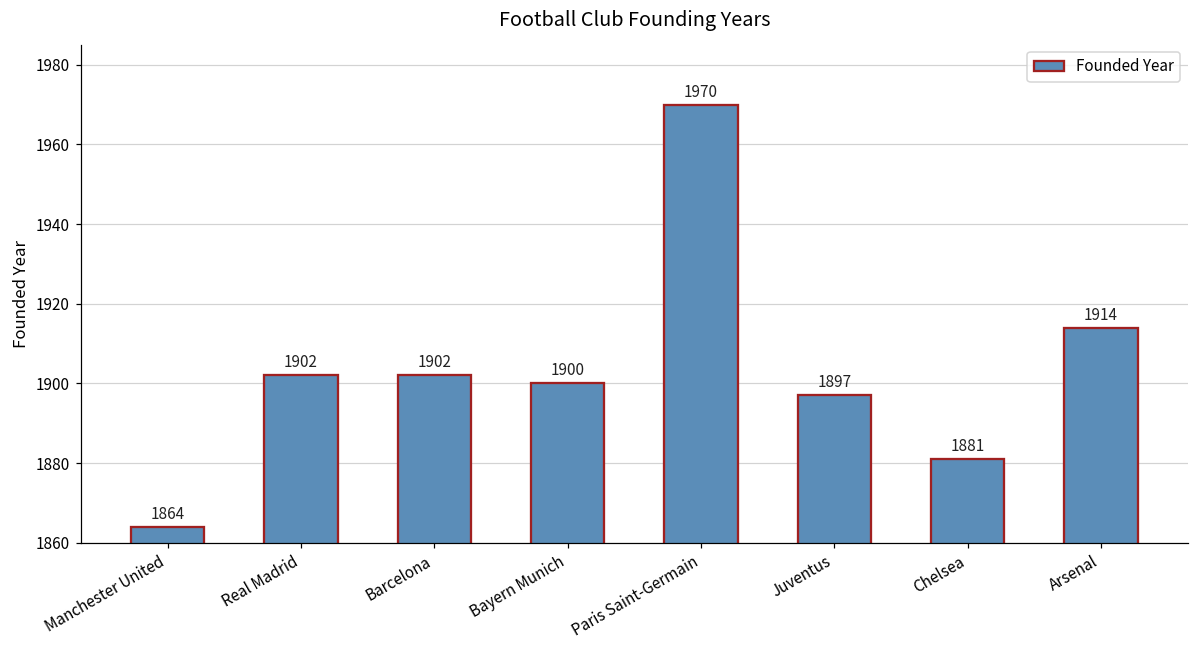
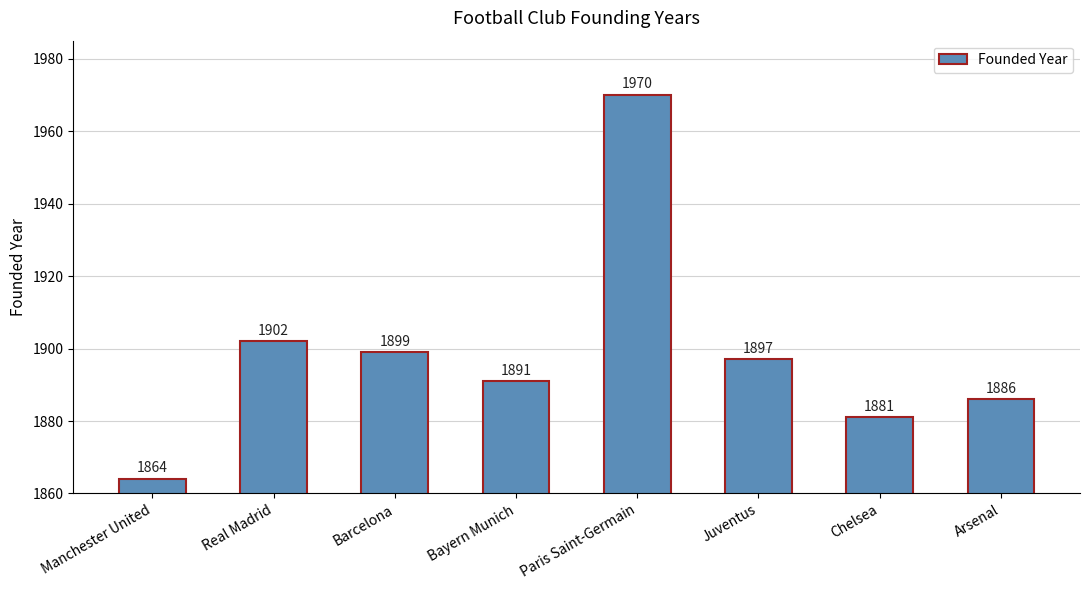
  {
    "Manchester United": 1864,
    "Real Madrid": 1902,
-   "Barcelona": 1902,
-   "Bayern Munich": 1900,
+   "Barcelona": 1899,
+   "Bayern Munich": 1891,
    "Paris Saint-Germain": 1970,
    "Juventus": 1897,
    "Chelsea": 1881,
-   "Arsenal": 1914
+   "Arsenal": 1886
  }
